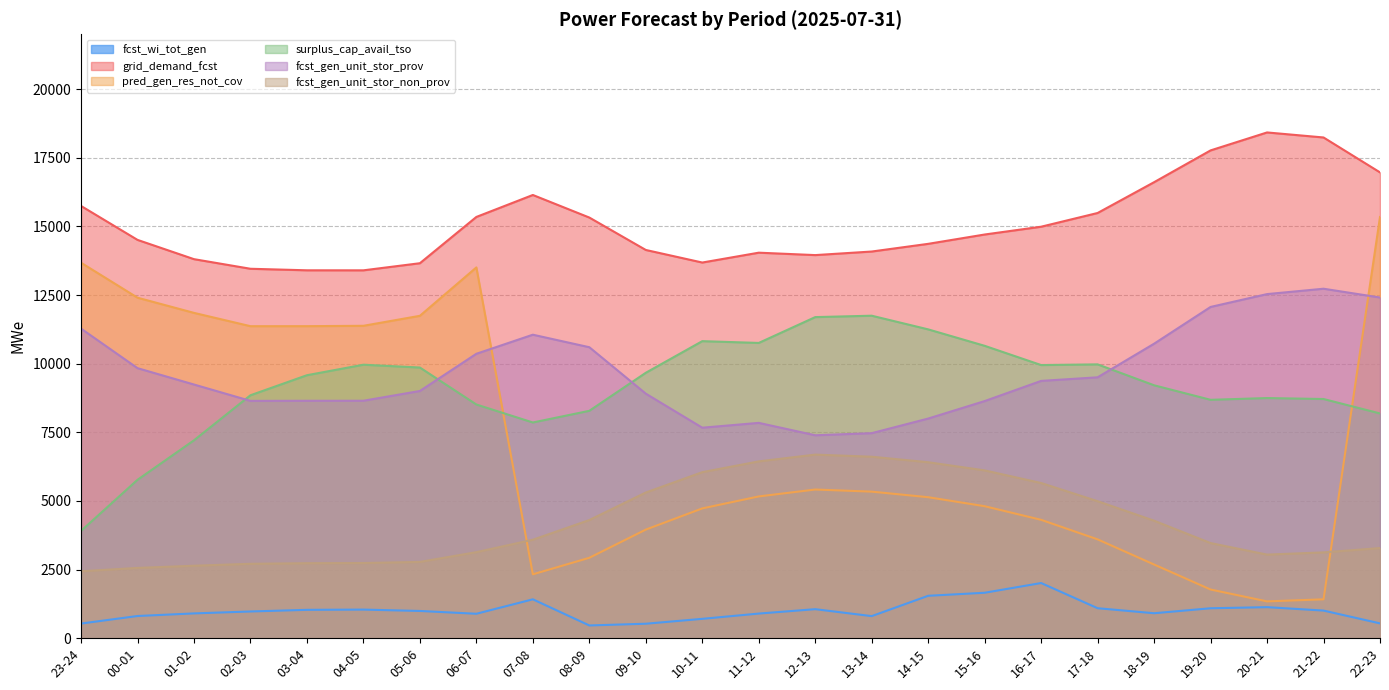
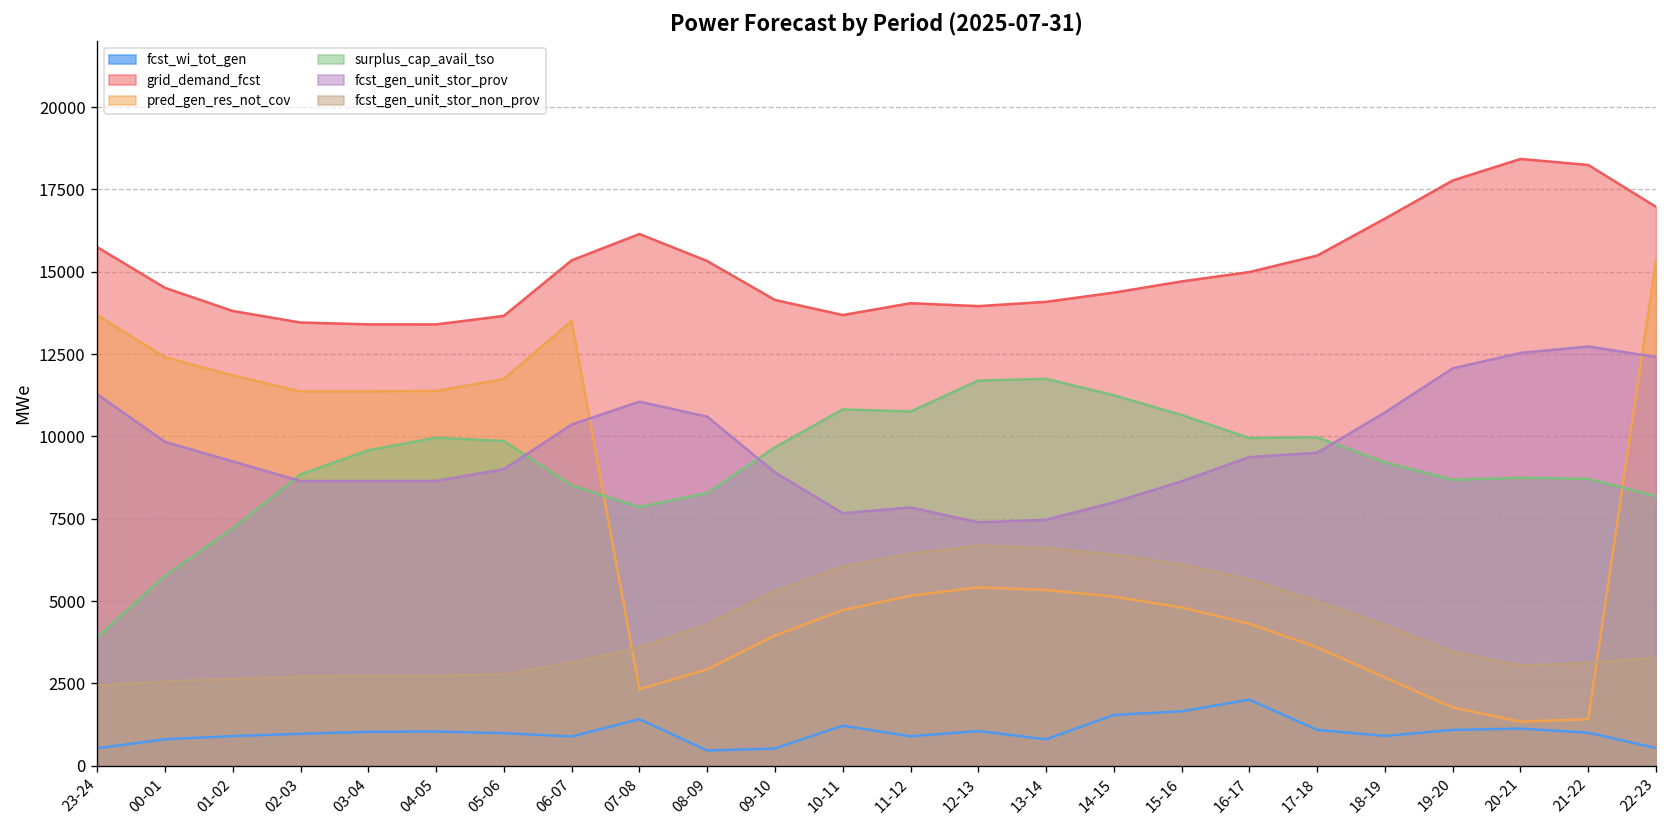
  {
    "fcst_wi_tot_gen": {
      "23-24": 500,
      "00-01": 800,
      "01-02": 900,
      "02-03": 1000,
      "03-04": 1000,
      "04-05": 1000,
      "05-06": 1000,
      "06-07": 900,
      "07-08": 1400,
      "08-09": 500,
      "09-10": 500,
-     "10-11": 700,
+     "10-11": 1200,
      "11-12": 900,
      "12-13": 1100,
      "13-14": 800,
      "14-15": 1500,
      "15-16": 1700,
      "16-17": 2000,
      "17-18": 1100,
      "18-19": 900,
      "19-20": 1100,
      "20-21": 1100,
      "21-22": 1000,
      "22-23": 500
    }
  }
